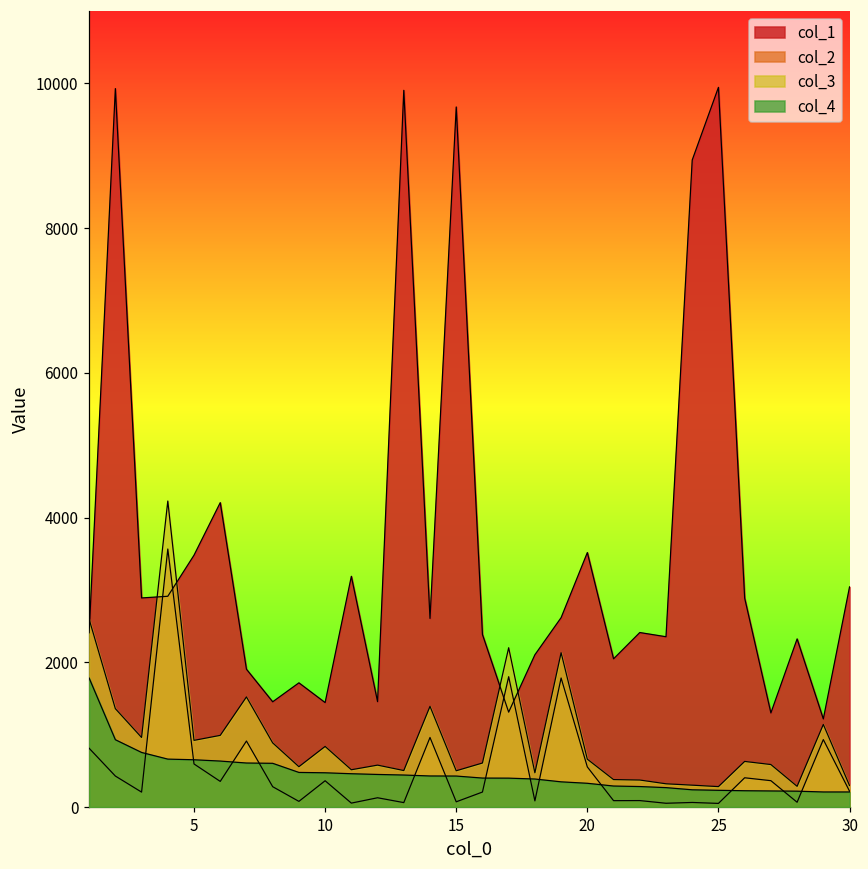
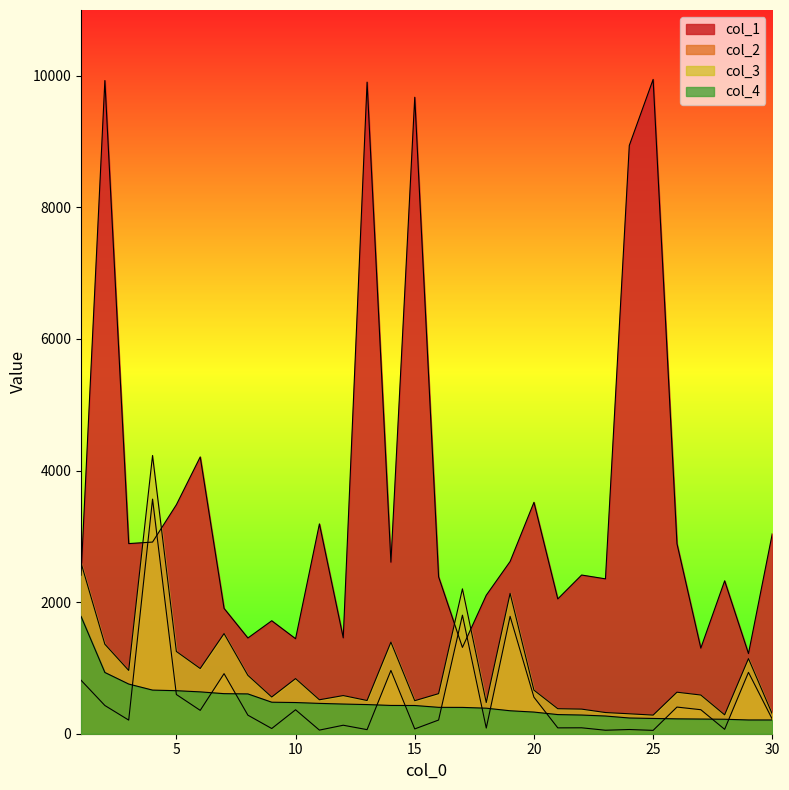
  {
    "col_1": {
      "5": 3500,
      "10": 1400,
      "15": 9700,
      "20": 3500,
      "25": 9900,
      "30": 3000
    },
    "col_2": {
      "5": 600,
      "10": 400,
      "15": 100,
      "20": 600,
      "25": 100
    },
    "col_3": {
-     "5": 900,
+     "5": 1300,
      "10": 800,
      "15": 500,
      "20": 700,
      "25": 300,
      "30": 300
    },
    "col_4": {
      "5": 700,
      "10": 500,
      "15": 400,
      "20": 300,
      "25": 200
    }
  }
